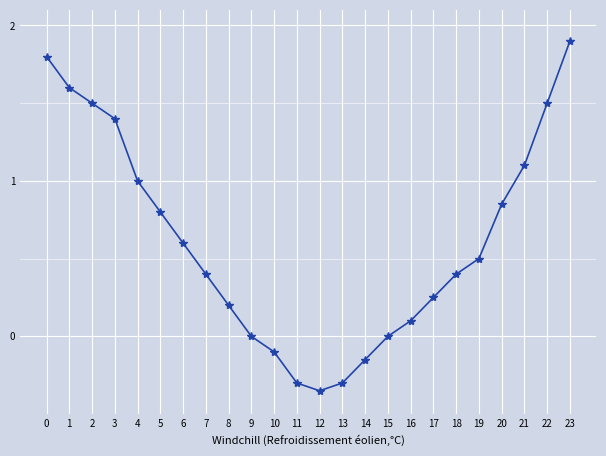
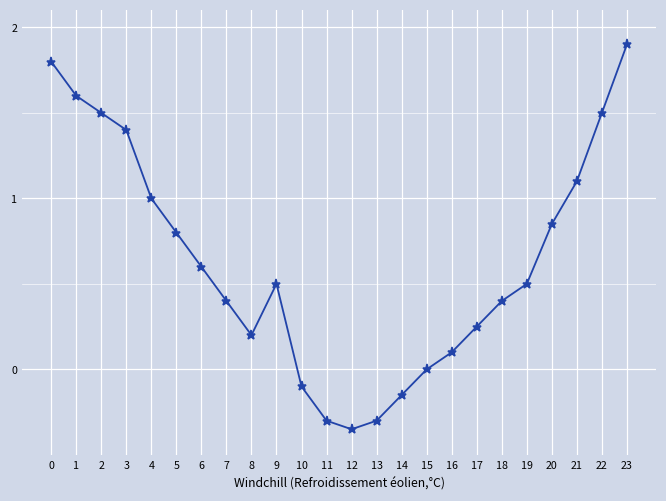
  {
    "0": 1.8,
    "1": 1.6,
    "2": 1.5,
    "3": 1.4,
    "4": 1.0,
    "5": 0.8,
    "6": 0.6,
    "7": 0.4,
    "8": 0.2,
-   "9": 0.0,
+   "9": 0.5,
    "10": -0.1,
    "11": -0.3,
    "12": -0.35,
    "13": -0.3,
    "14": -0.15,
    "15": 0.0,
    "16": 0.1,
    "17": 0.25,
    "18": 0.4,
    "19": 0.5,
    "20": 0.85,
    "21": 1.1,
    "22": 1.5,
    "23": 1.9
  }
